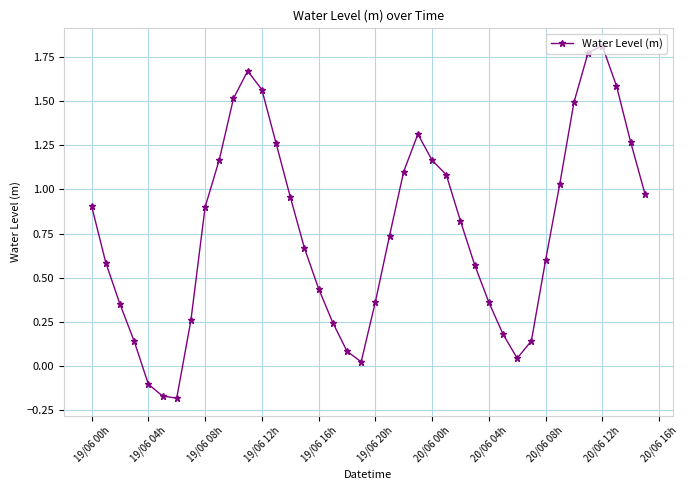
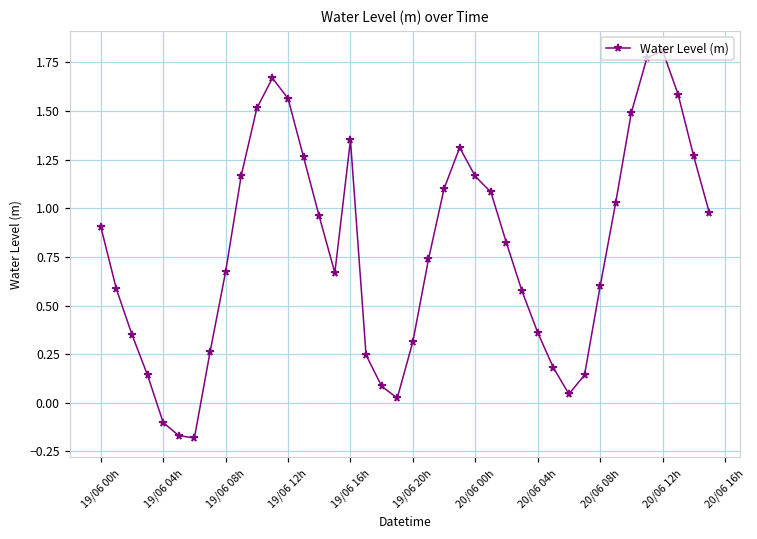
  {
    "19/06 00h": 0.91,
    "19/06 04h": -0.10,
-   "19/06 08h": 0.90,
+   "19/06 08h": 0.67,
    "19/06 12h": 1.56,
-   "19/06 16h": 0.44,
-   "19/06 20h": 0.36,
+   "19/06 16h": 1.35,
+   "19/06 20h": 0.31,
    "20/06 00h": 1.16,
    "20/06 04h": 0.36,
    "20/06 08h": 0.60
  }
